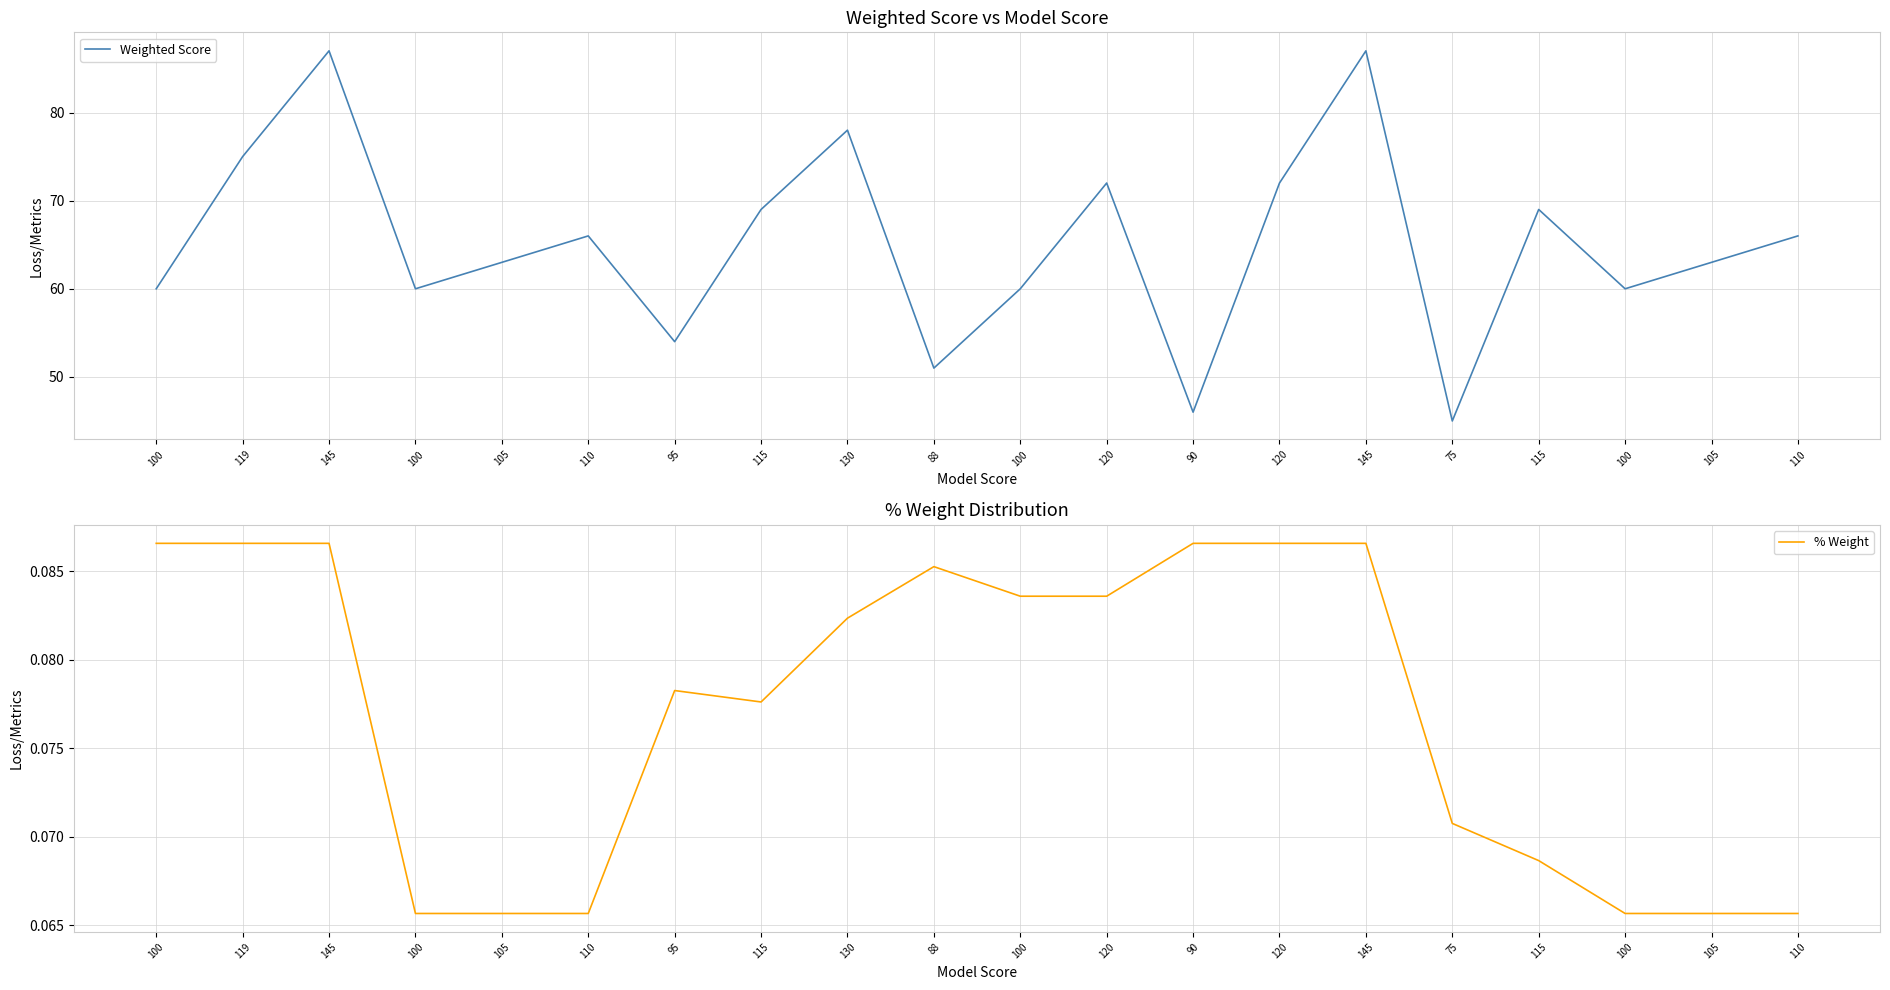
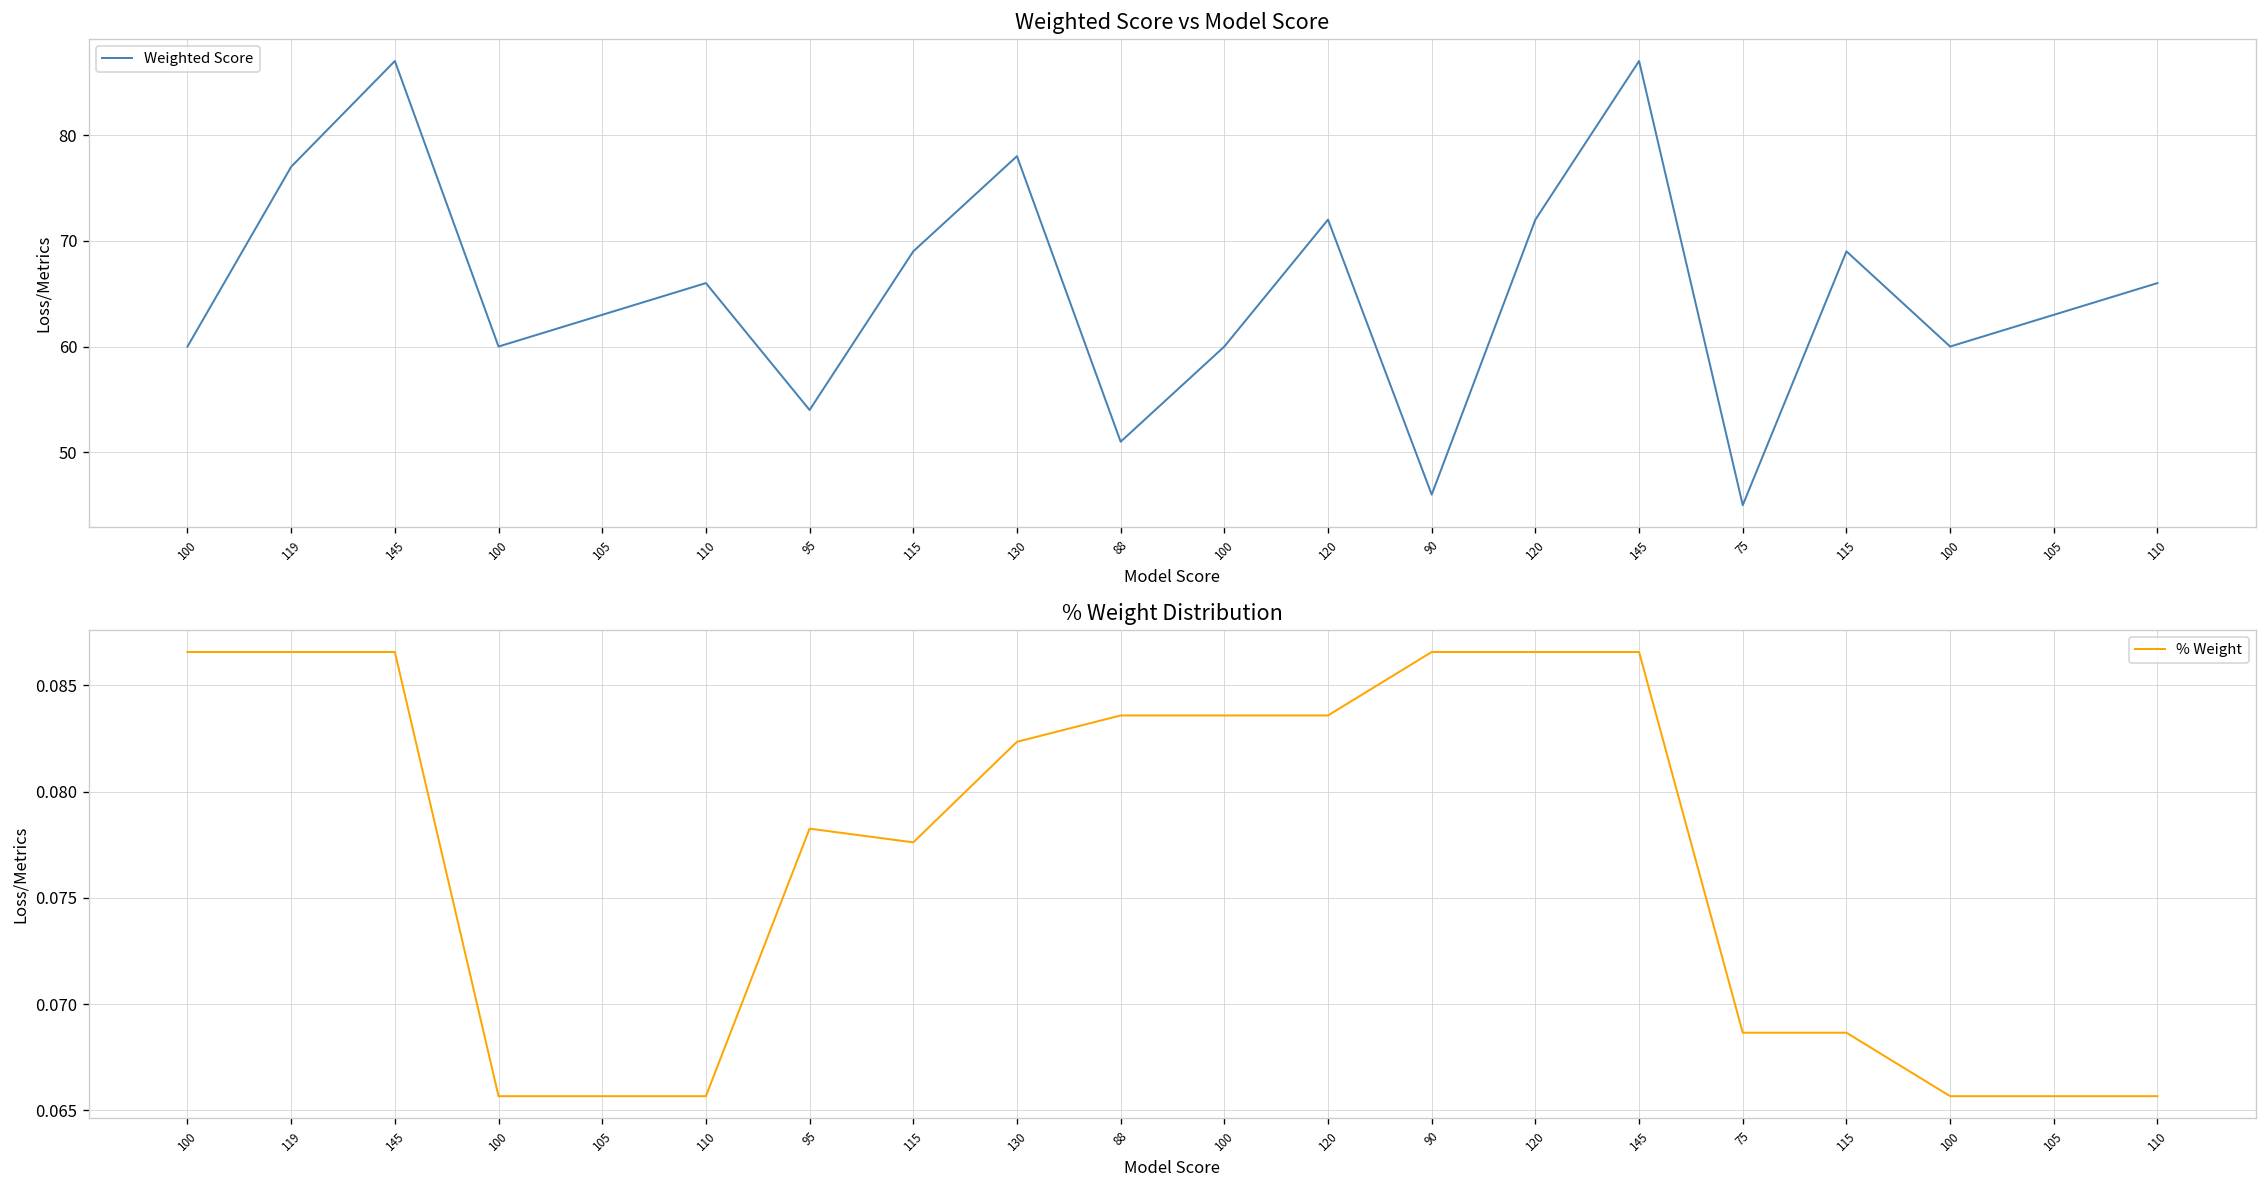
  {
    "Weighted Score vs Model Score": {
-     "119": 75,
+     "119": 77,
      "95": 54,
      "130": 78,
      "88": 51,
      "90": 46,
      "75": 45
    },
    "% Weight Distribution": {
      "119": 0.0866,
      "95": 0.0783,
      "130": 0.0823,
-     "88": 0.0853,
+     "88": 0.0836,
      "90": 0.0866,
-     "75": 0.0708
+     "75": 0.0687
    }
  }
